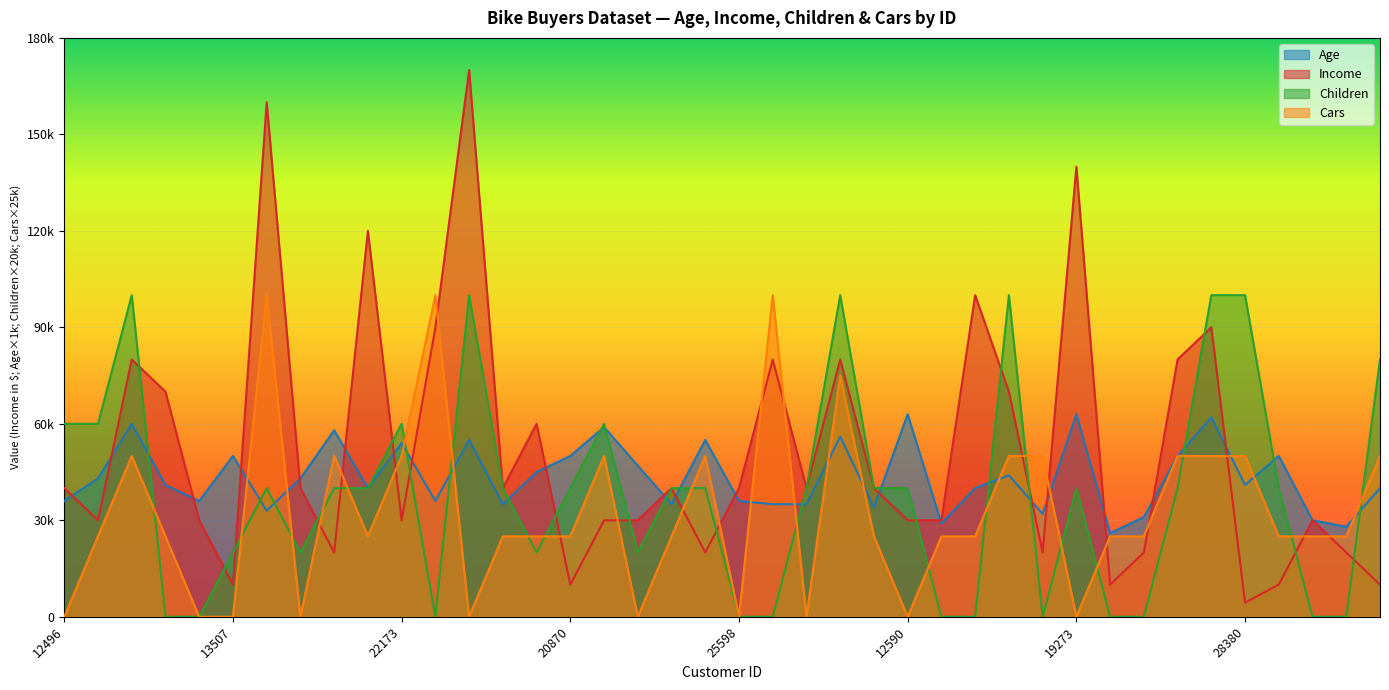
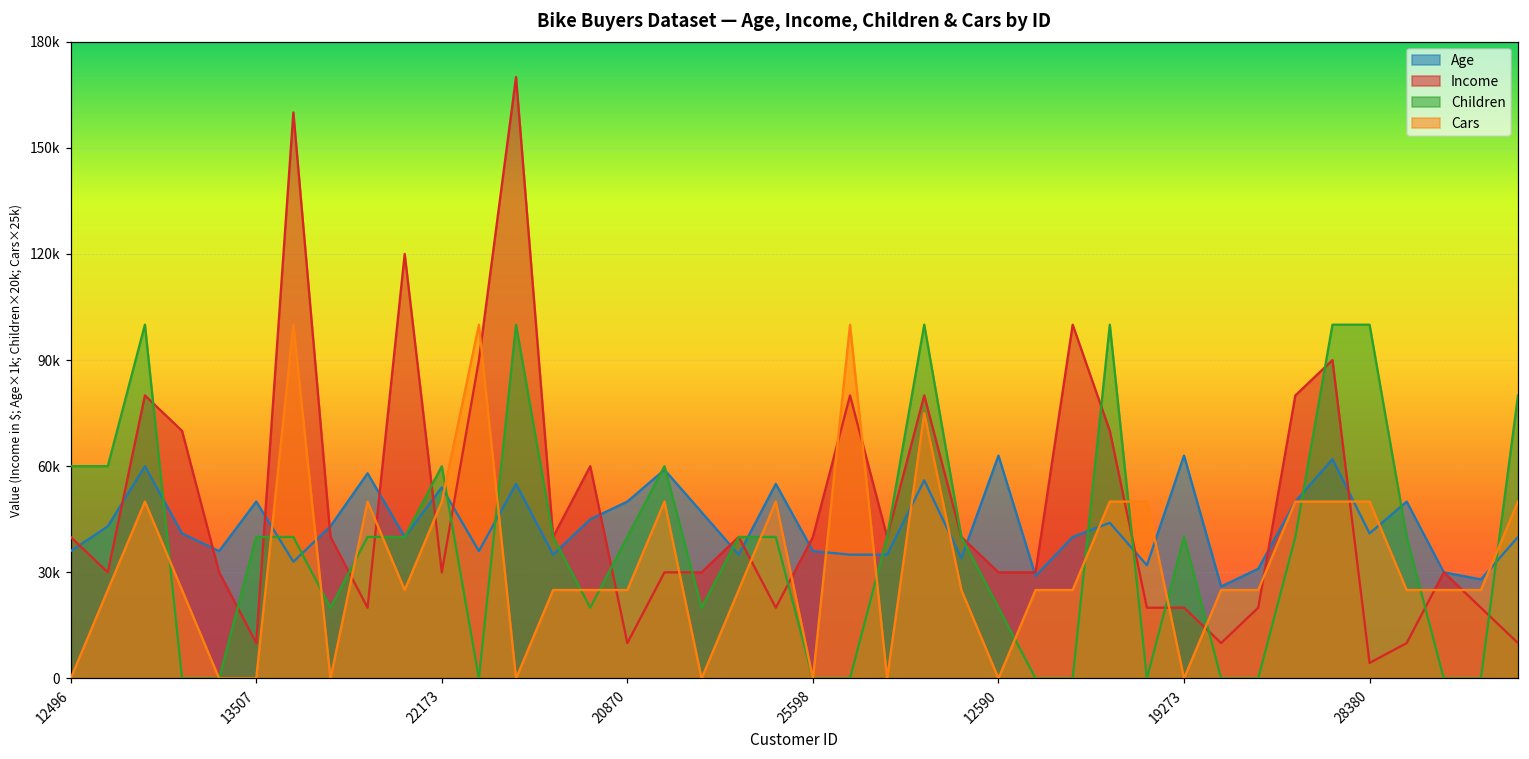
  {
    "Age": {
      "12496": 36000,
      "13507": 50000,
      "22173": 54000,
      "20870": 50000,
      "25598": 36000,
      "12590": 63000,
      "19273": 63000,
      "28380": 41000
    },
    "Income": {
      "12496": 40000,
      "13507": 10000,
      "22173": 30000,
      "20870": 10000,
      "25598": 40000,
      "12590": 30000,
-     "19273": 140000,
+     "19273": 20000,
      "28380": 4000
    },
    "Children": {
      "12496": 60000,
-     "13507": 20000,
+     "13507": 40000,
      "22173": 60000,
      "20870": 40000,
-     "12590": 40000,
+     "12590": 20000,
      "19273": 40000,
      "28380": 100000
    },
    "Cars": {
      "12496": 0,
      "13507": 0,
      "22173": 50000,
      "20870": 25000,
      "12590": 0,
      "19273": 0,
      "28380": 50000
    }
  }
